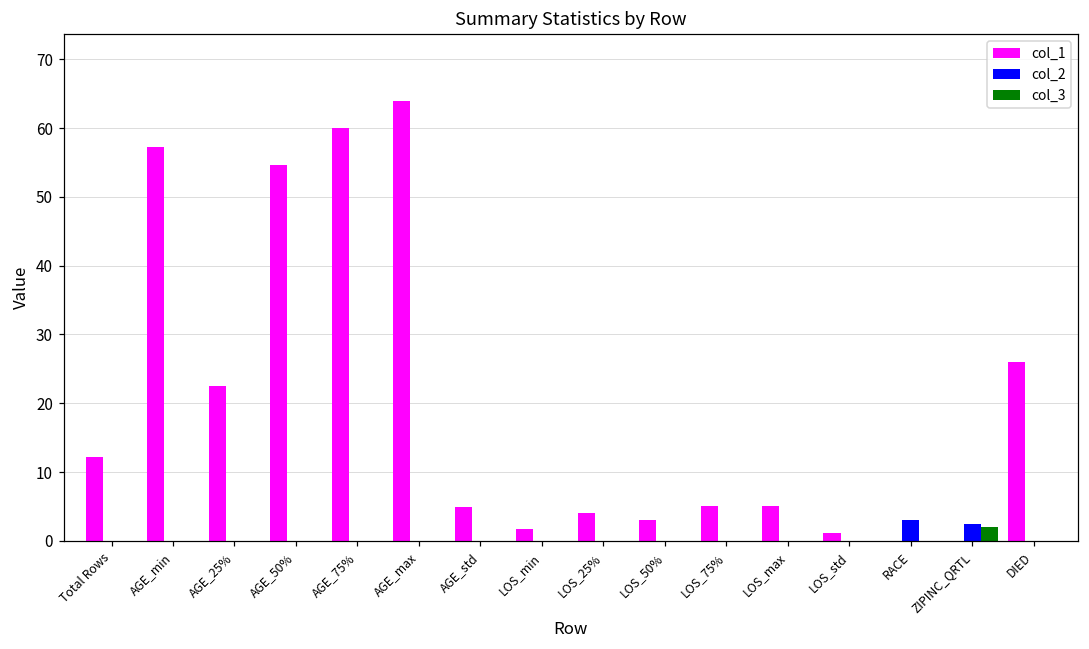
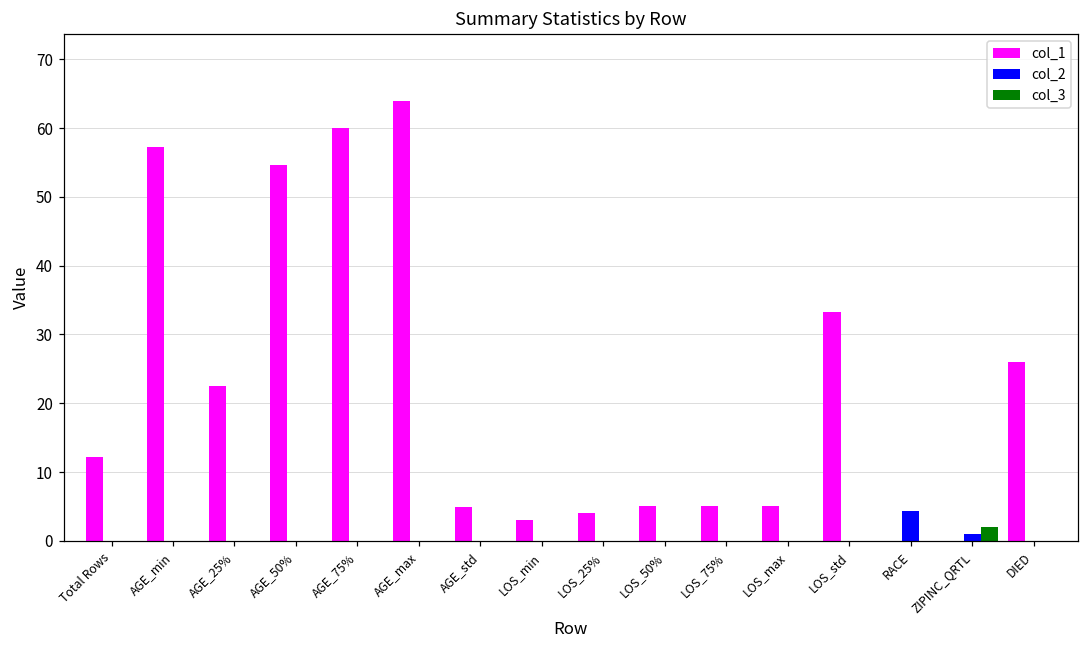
  {
    "col_1": {
      "Total Rows": 12,
      "AGE_min": 57,
      "AGE_25%": 23,
      "AGE_50%": 55,
      "AGE_75%": 60,
      "AGE_max": 64,
      "AGE_std": 5,
-     "LOS_min": 2,
+     "LOS_min": 3,
      "LOS_25%": 4,
-     "LOS_50%": 3,
+     "LOS_50%": 5,
      "LOS_75%": 5,
      "LOS_max": 5,
-     "LOS_std": 1,
+     "LOS_std": 33,
      "RACE": 0,
      "ZIPINC_QRTL": 0,
      "DIED": 26
    },
    "col_2": {
      "Total Rows": 0,
      "AGE_min": 0,
      "AGE_25%": 0,
      "AGE_50%": 0,
      "AGE_75%": 0,
      "AGE_max": 0,
      "AGE_std": 0,
      "LOS_min": 0,
      "LOS_25%": 0,
      "LOS_50%": 0,
      "LOS_75%": 0,
      "LOS_max": 0,
      "LOS_std": 0,
-     "RACE": 3,
-     "ZIPINC_QRTL": 2,
+     "RACE": 4,
+     "ZIPINC_QRTL": 1,
      "DIED": 0
    },
    "col_3": {
      "Total Rows": 0,
      "AGE_min": 0,
      "AGE_25%": 0,
      "AGE_50%": 0,
      "AGE_75%": 0,
      "AGE_max": 0,
      "AGE_std": 0,
      "LOS_min": 0,
      "LOS_25%": 0,
      "LOS_50%": 0,
      "LOS_75%": 0,
      "LOS_max": 0,
      "LOS_std": 0,
      "RACE": 0,
      "ZIPINC_QRTL": 2,
      "DIED": 0
    }
  }
